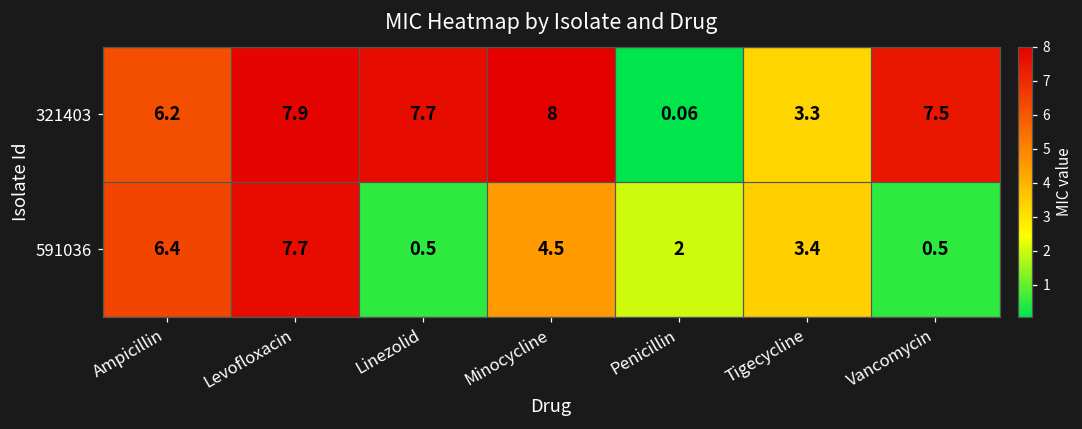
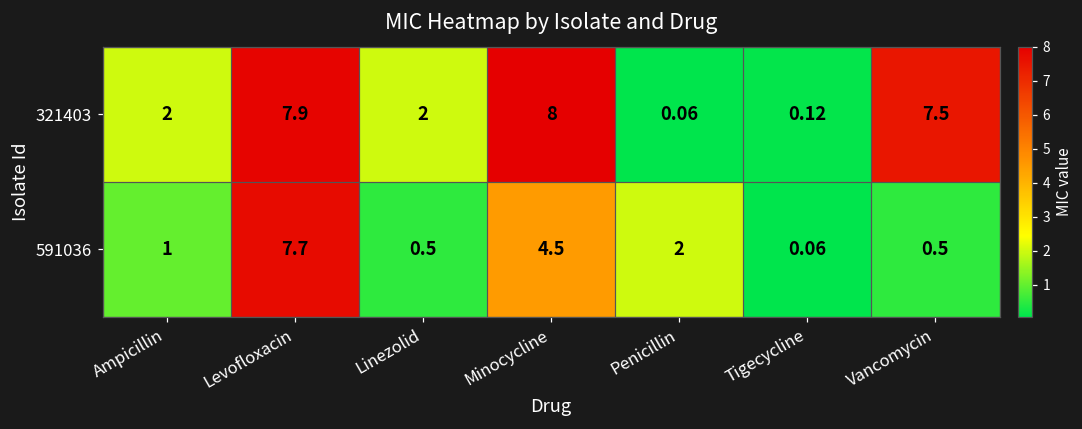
  {
    "321403": {
-     "Ampicillin": 6.2,
+     "Ampicillin": 2,
      "Levofloxacin": 7.9,
-     "Linezolid": 7.7,
+     "Linezolid": 2,
      "Minocycline": 8,
      "Penicillin": 0.06,
-     "Tigecycline": 3.3,
+     "Tigecycline": 0.12,
      "Vancomycin": 7.5
    },
    "591036": {
-     "Ampicillin": 6.4,
+     "Ampicillin": 1,
      "Levofloxacin": 7.7,
      "Linezolid": 0.5,
      "Minocycline": 4.5,
      "Penicillin": 2,
-     "Tigecycline": 3.4,
+     "Tigecycline": 0.06,
      "Vancomycin": 0.5
    }
  }
